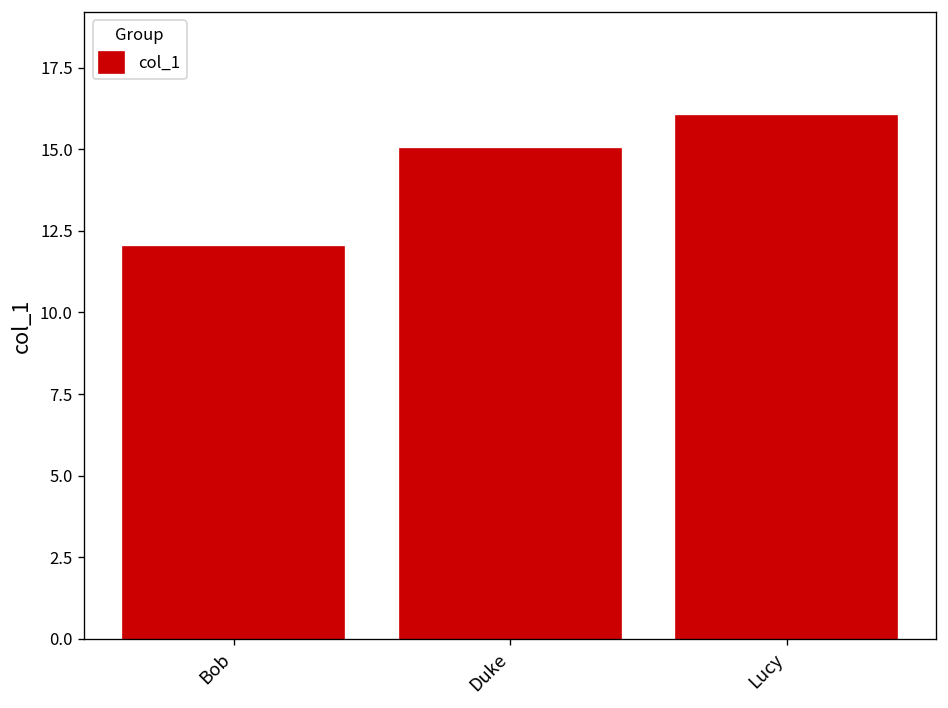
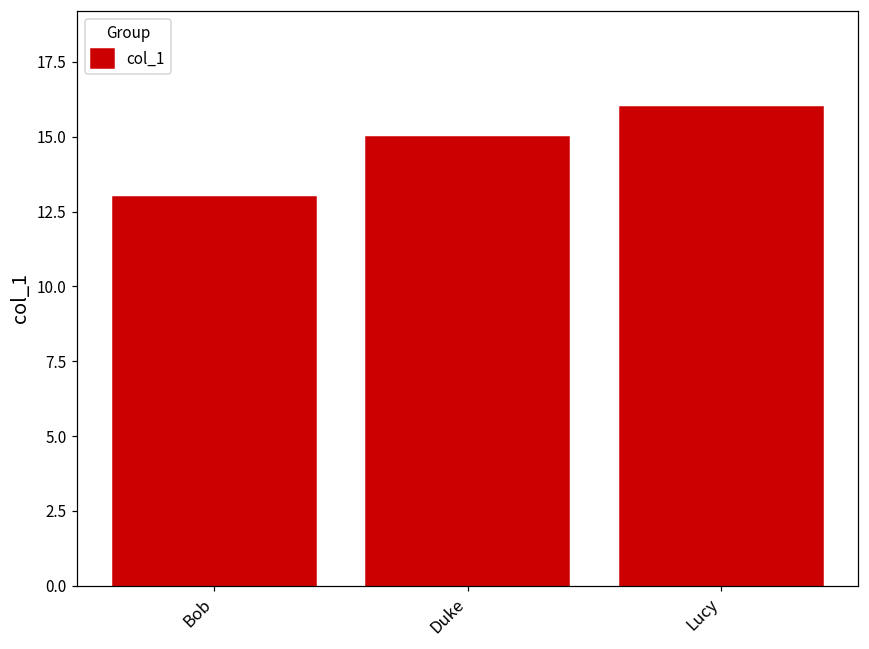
  {
-   "Bob": 12,
+   "Bob": 13,
    "Duke": 15,
    "Lucy": 16
  }
